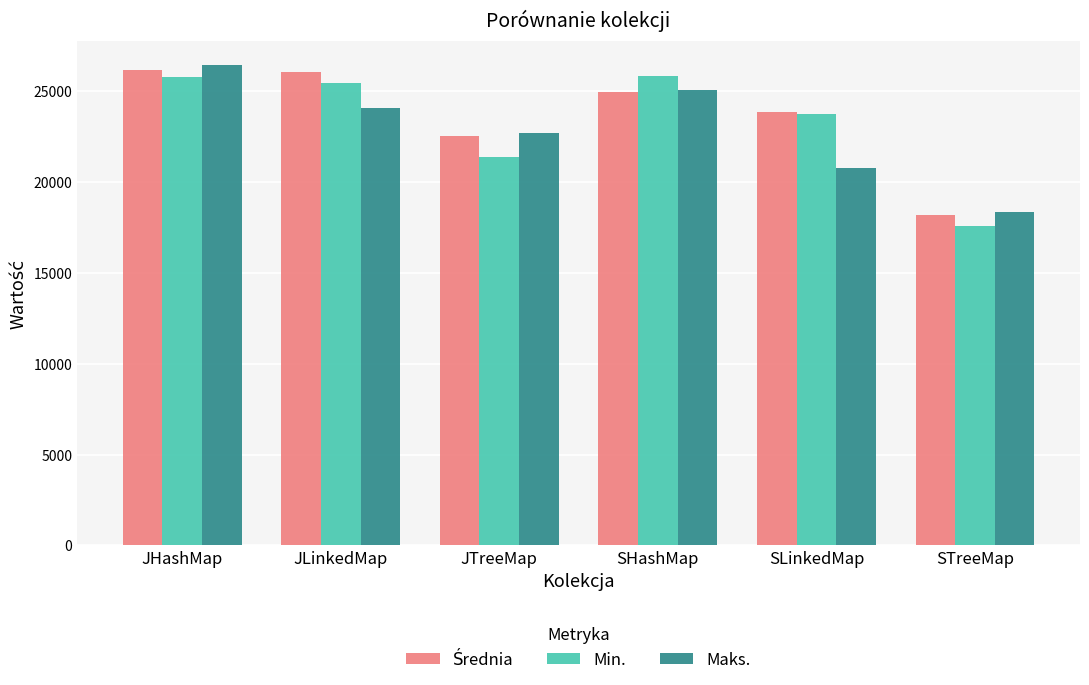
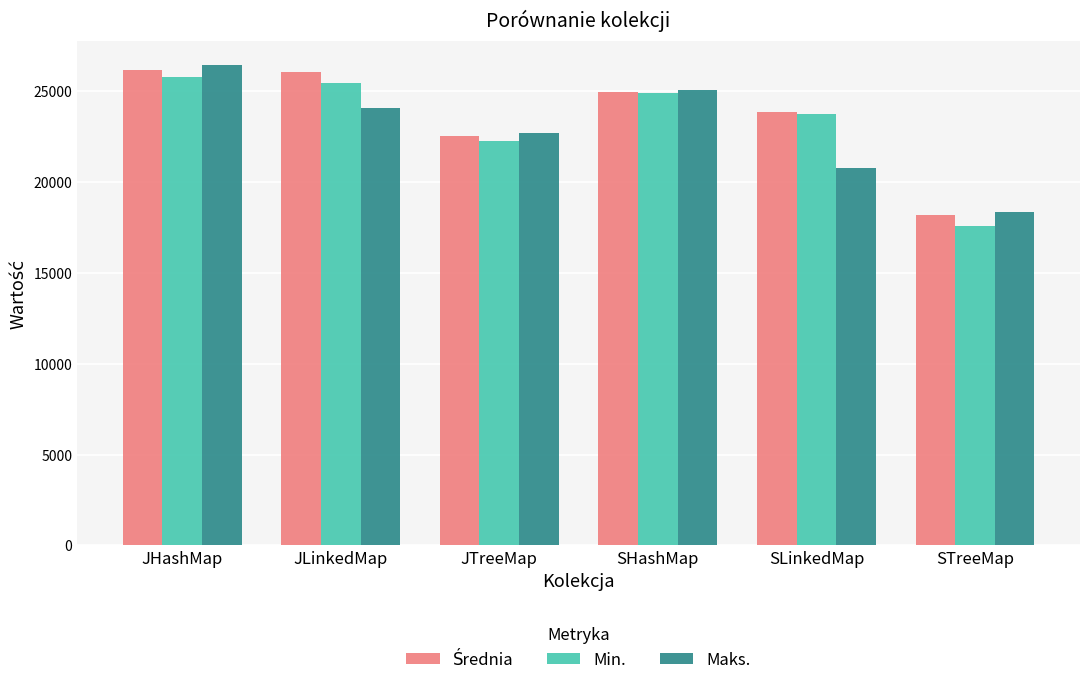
  {
    "Średnia": {
      "JHashMap": 26200,
      "JLinkedMap": 26100,
      "JTreeMap": 22500,
      "SHashMap": 25000,
      "SLinkedMap": 23900,
      "STreeMap": 18200
    },
    "Min.": {
      "JHashMap": 25800,
      "JLinkedMap": 25500,
-     "JTreeMap": 21400,
-     "SHashMap": 25800,
+     "JTreeMap": 22300,
+     "SHashMap": 24900,
      "SLinkedMap": 23800,
      "STreeMap": 17600
    },
    "Maks.": {
      "JHashMap": 26500,
      "JLinkedMap": 24100,
      "JTreeMap": 22700,
      "SHashMap": 25100,
      "SLinkedMap": 20800,
      "STreeMap": 18400
    }
  }
